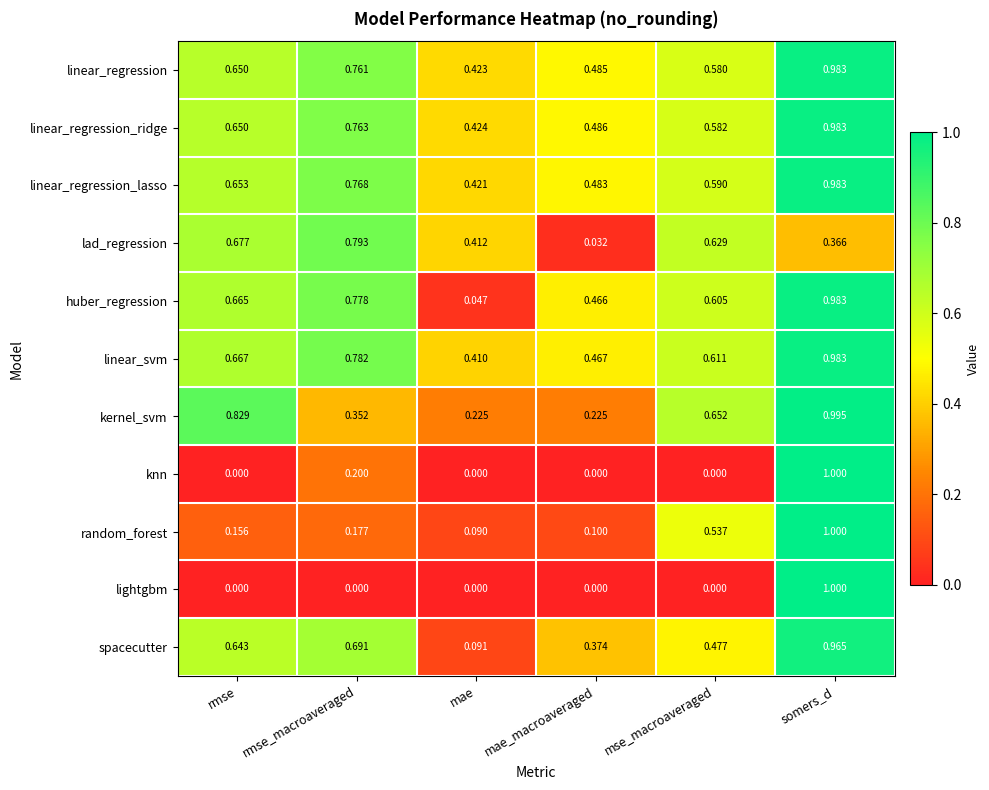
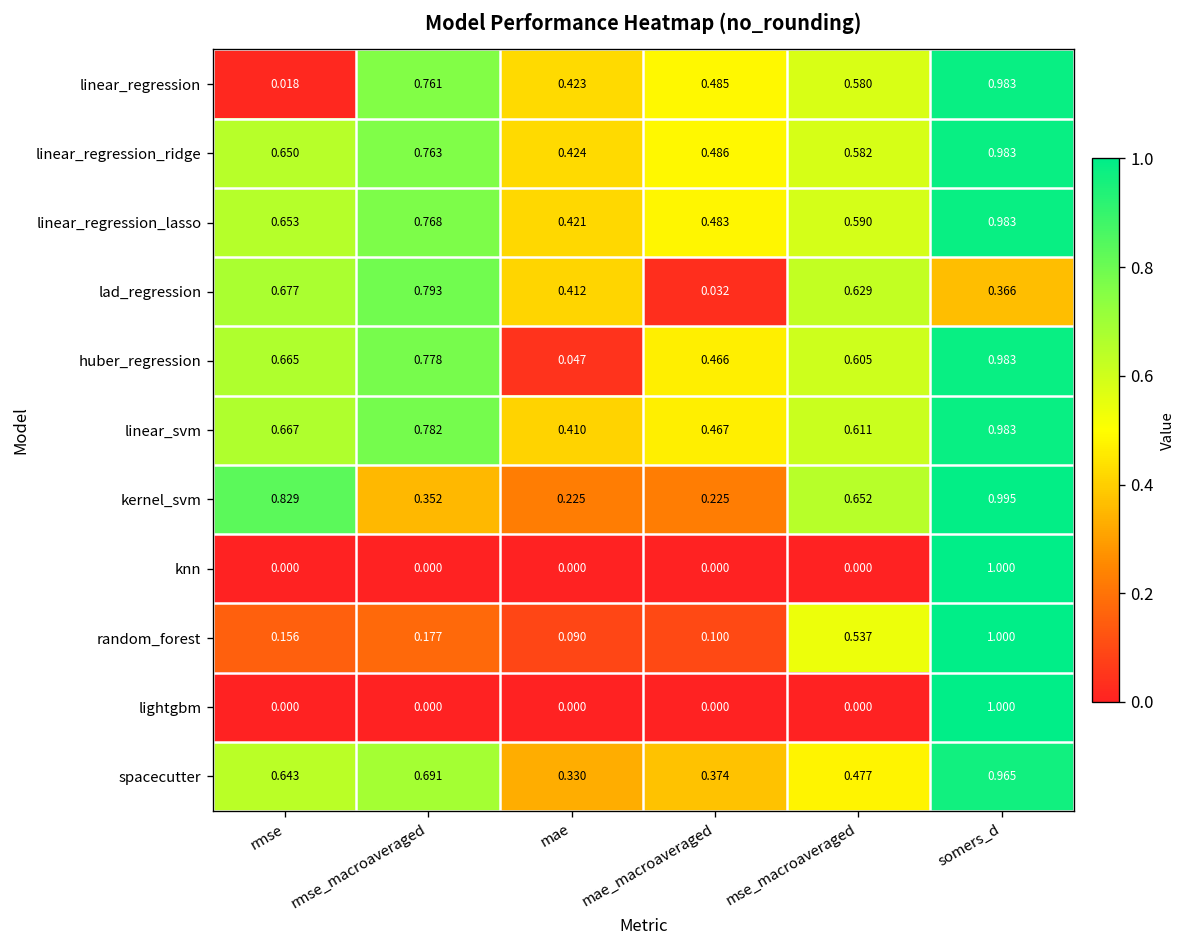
  {
    "linear_regression": {
-     "rmse": 0.650,
+     "rmse": 0.018,
      "rmse_macroaveraged": 0.761,
      "mae": 0.423,
      "mae_macroaveraged": 0.485,
      "mse_macroaveraged": 0.580,
      "somers_d": 0.983
    },
    "linear_regression_ridge": {
      "rmse": 0.650,
      "rmse_macroaveraged": 0.763,
      "mae": 0.424,
      "mae_macroaveraged": 0.486,
      "mse_macroaveraged": 0.582,
      "somers_d": 0.983
    },
    "linear_regression_lasso": {
      "rmse": 0.653,
      "rmse_macroaveraged": 0.768,
      "mae": 0.421,
      "mae_macroaveraged": 0.483,
      "mse_macroaveraged": 0.590,
      "somers_d": 0.983
    },
    "lad_regression": {
      "rmse": 0.677,
      "rmse_macroaveraged": 0.793,
      "mae": 0.412,
      "mae_macroaveraged": 0.032,
      "mse_macroaveraged": 0.629,
      "somers_d": 0.366
    },
    "huber_regression": {
      "rmse": 0.665,
      "rmse_macroaveraged": 0.778,
      "mae": 0.047,
      "mae_macroaveraged": 0.466,
      "mse_macroaveraged": 0.605,
      "somers_d": 0.983
    },
    "linear_svm": {
      "rmse": 0.667,
      "rmse_macroaveraged": 0.782,
      "mae": 0.410,
      "mae_macroaveraged": 0.467,
      "mse_macroaveraged": 0.611,
      "somers_d": 0.983
    },
    "kernel_svm": {
      "rmse": 0.829,
      "rmse_macroaveraged": 0.352,
      "mae": 0.225,
      "mae_macroaveraged": 0.225,
      "mse_macroaveraged": 0.652,
      "somers_d": 0.995
    },
    "knn": {
      "rmse": 0.000,
-     "rmse_macroaveraged": 0.200,
+     "rmse_macroaveraged": 0.000,
      "mae": 0.000,
      "mae_macroaveraged": 0.000,
      "mse_macroaveraged": 0.000,
      "somers_d": 1.000
    },
    "random_forest": {
      "rmse": 0.156,
      "rmse_macroaveraged": 0.177,
      "mae": 0.090,
      "mae_macroaveraged": 0.100,
      "mse_macroaveraged": 0.537,
      "somers_d": 1.000
    },
    "lightgbm": {
      "rmse": 0.000,
      "rmse_macroaveraged": 0.000,
      "mae": 0.000,
      "mae_macroaveraged": 0.000,
      "mse_macroaveraged": 0.000,
      "somers_d": 1.000
    },
    "spacecutter": {
      "rmse": 0.643,
      "rmse_macroaveraged": 0.691,
-     "mae": 0.091,
+     "mae": 0.330,
      "mae_macroaveraged": 0.374,
      "mse_macroaveraged": 0.477,
      "somers_d": 0.965
    }
  }
